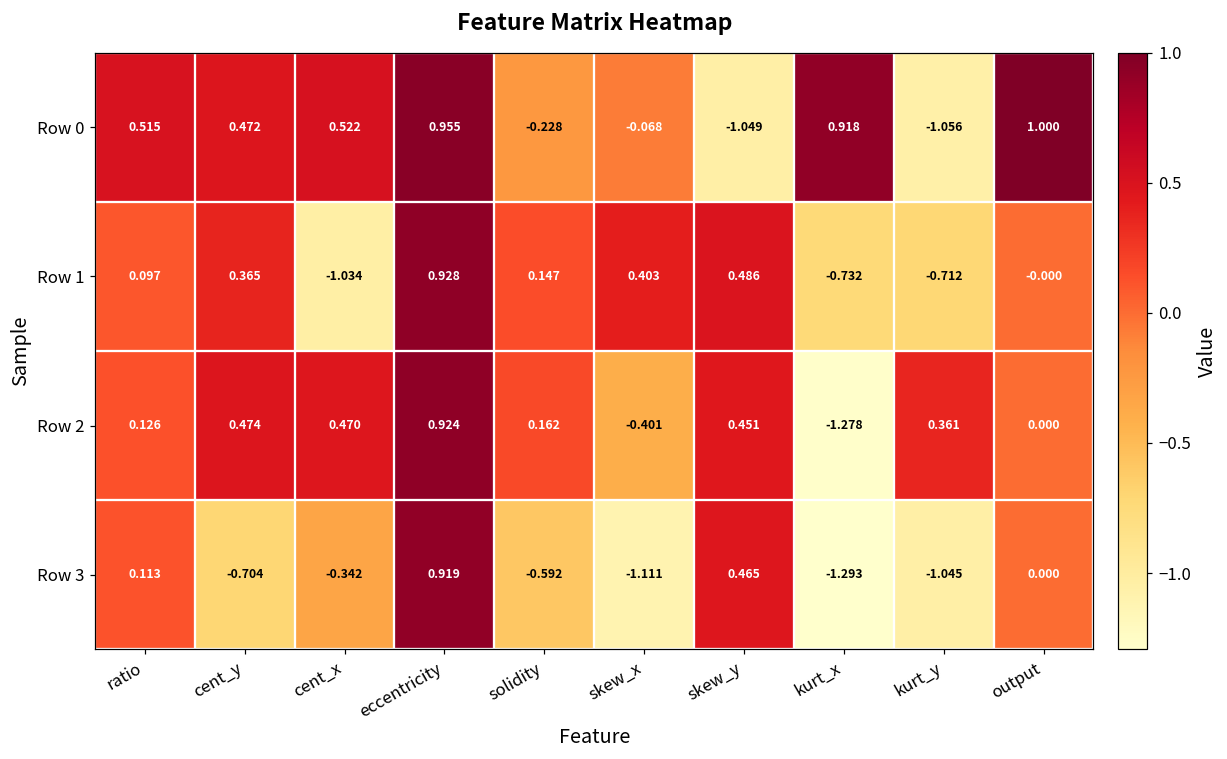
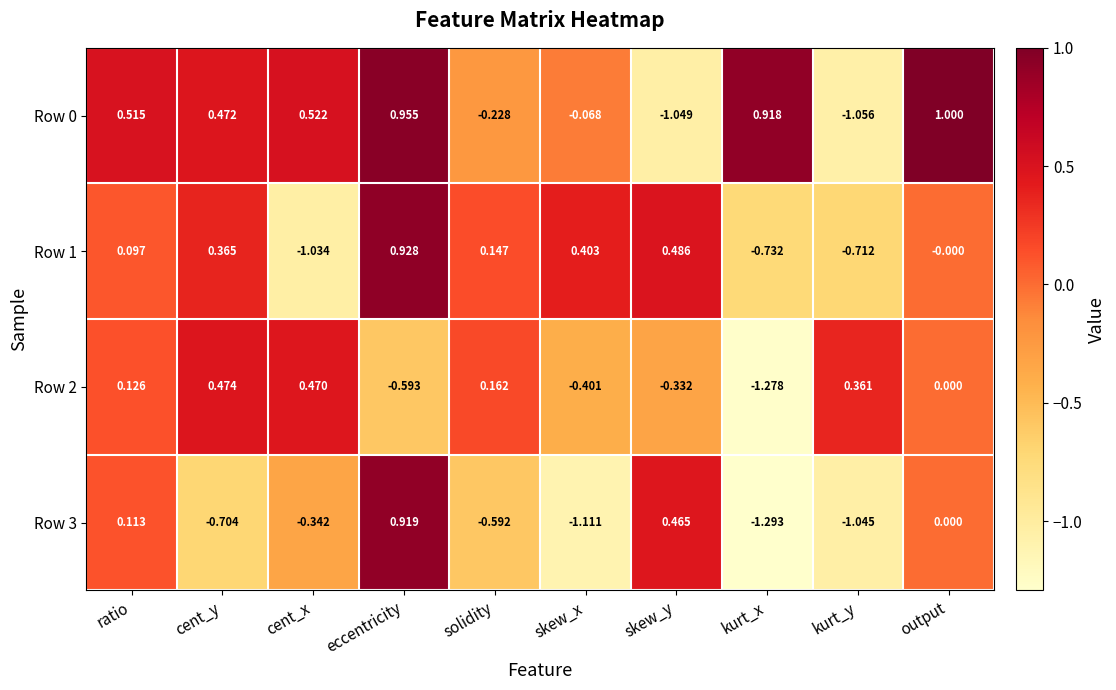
  {
    "Row 0": {
      "ratio": 0.515,
      "cent_y": 0.472,
      "cent_x": 0.522,
      "eccentricity": 0.955,
      "solidity": -0.228,
      "skew_x": -0.068,
      "skew_y": -1.049,
      "kurt_x": 0.918,
      "kurt_y": -1.056,
      "output": 1.000
    },
    "Row 1": {
      "ratio": 0.097,
      "cent_y": 0.365,
      "cent_x": -1.034,
      "eccentricity": 0.928,
      "solidity": 0.147,
      "skew_x": 0.403,
      "skew_y": 0.486,
      "kurt_x": -0.732,
      "kurt_y": -0.712,
      "output": -0.000
    },
    "Row 2": {
      "ratio": 0.126,
      "cent_y": 0.474,
      "cent_x": 0.470,
-     "eccentricity": 0.924,
+     "eccentricity": -0.593,
      "solidity": 0.162,
      "skew_x": -0.401,
-     "skew_y": 0.451,
+     "skew_y": -0.332,
      "kurt_x": -1.278,
      "kurt_y": 0.361,
      "output": 0.000
    },
    "Row 3": {
      "ratio": 0.113,
      "cent_y": -0.704,
      "cent_x": -0.342,
      "eccentricity": 0.919,
      "solidity": -0.592,
      "skew_x": -1.111,
      "skew_y": 0.465,
      "kurt_x": -1.293,
      "kurt_y": -1.045,
      "output": 0.000
    }
  }
